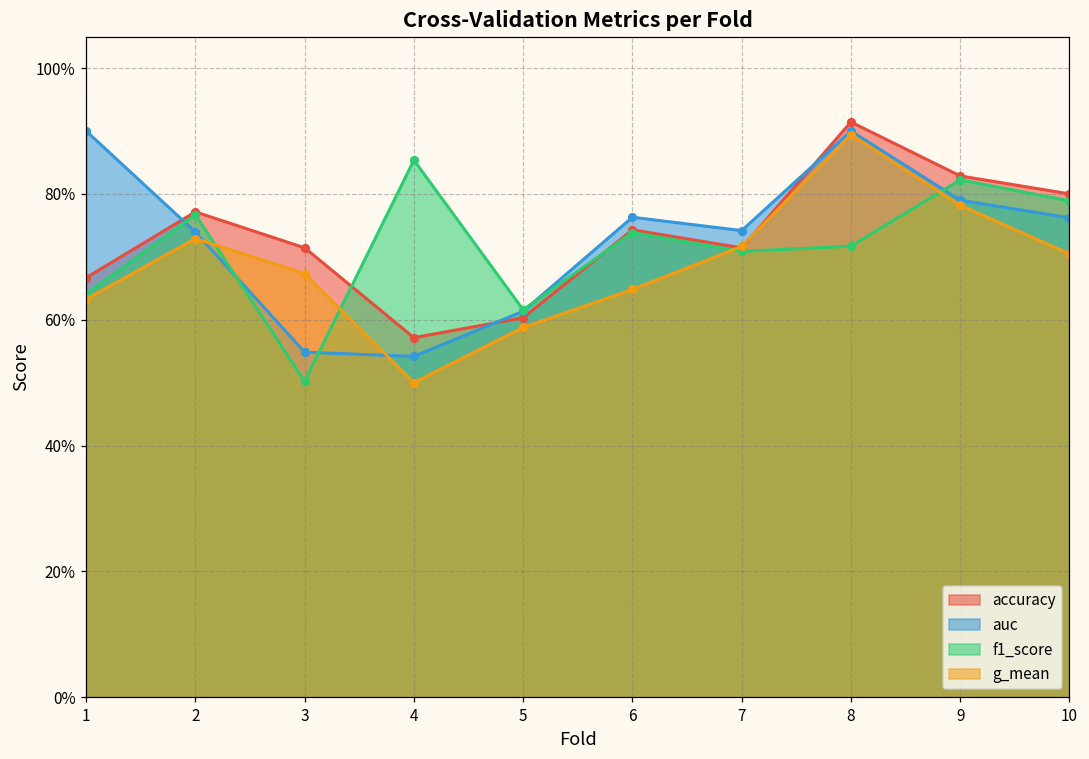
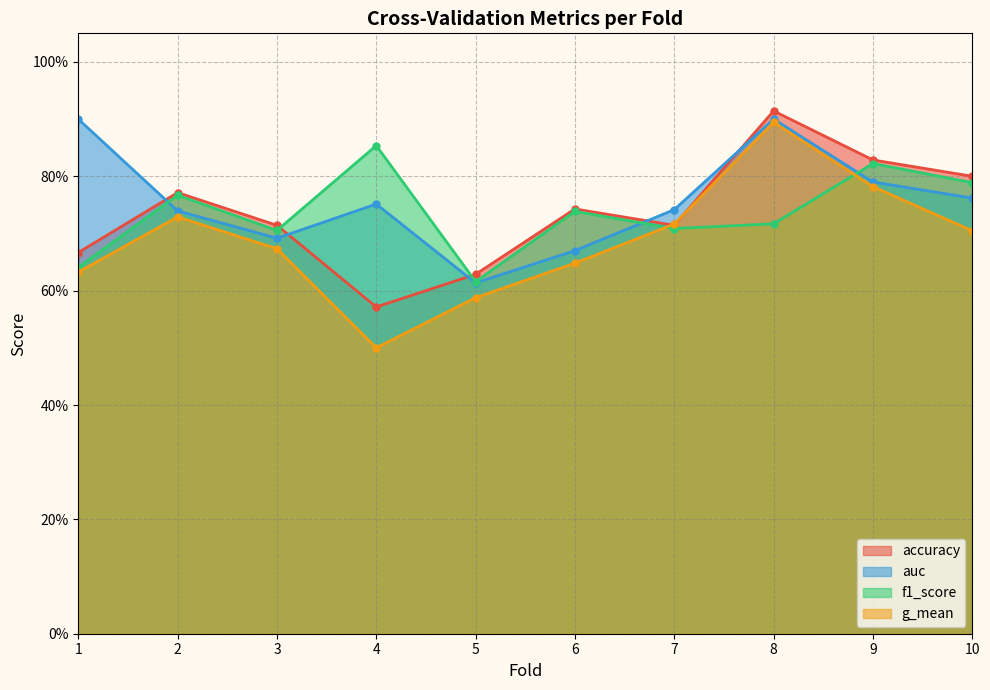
  {
    "accuracy": {
      "1": "67%",
      "2": "77%",
      "3": "71%",
      "4": "57%",
-     "5": "60%",
+     "5": "63%",
      "8": "91%",
      "9": "83%",
      "10": "80%"
    },
    "auc": {
      "1": "90%",
      "2": "74%",
-     "3": "55%",
-     "4": "54%",
-     "6": "76%",
+     "3": "69%",
+     "4": "75%",
+     "6": "67%",
      "7": "74%",
      "8": "90%",
      "9": "79%",
      "10": "76%"
    },
    "f1_score": {
      "1": "64%",
      "2": "77%",
-     "3": "50%",
+     "3": "71%",
      "4": "85%",
      "7": "71%",
      "8": "72%",
      "9": "82%",
      "10": "79%"
    },
    "g_mean": {
      "1": "63%",
      "2": "73%",
      "3": "67%",
      "4": "50%",
      "5": "59%",
      "6": "65%",
      "8": "89%",
      "9": "78%",
      "10": "70%"
    }
  }
